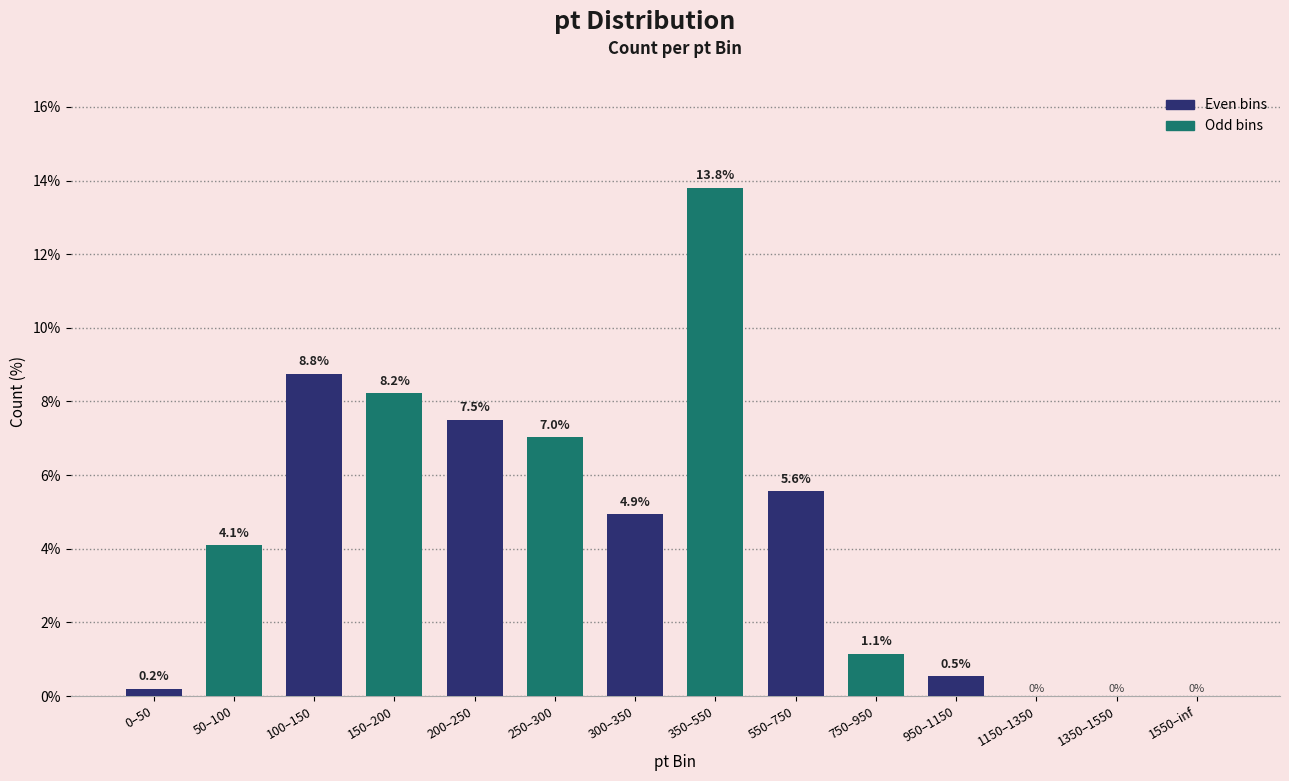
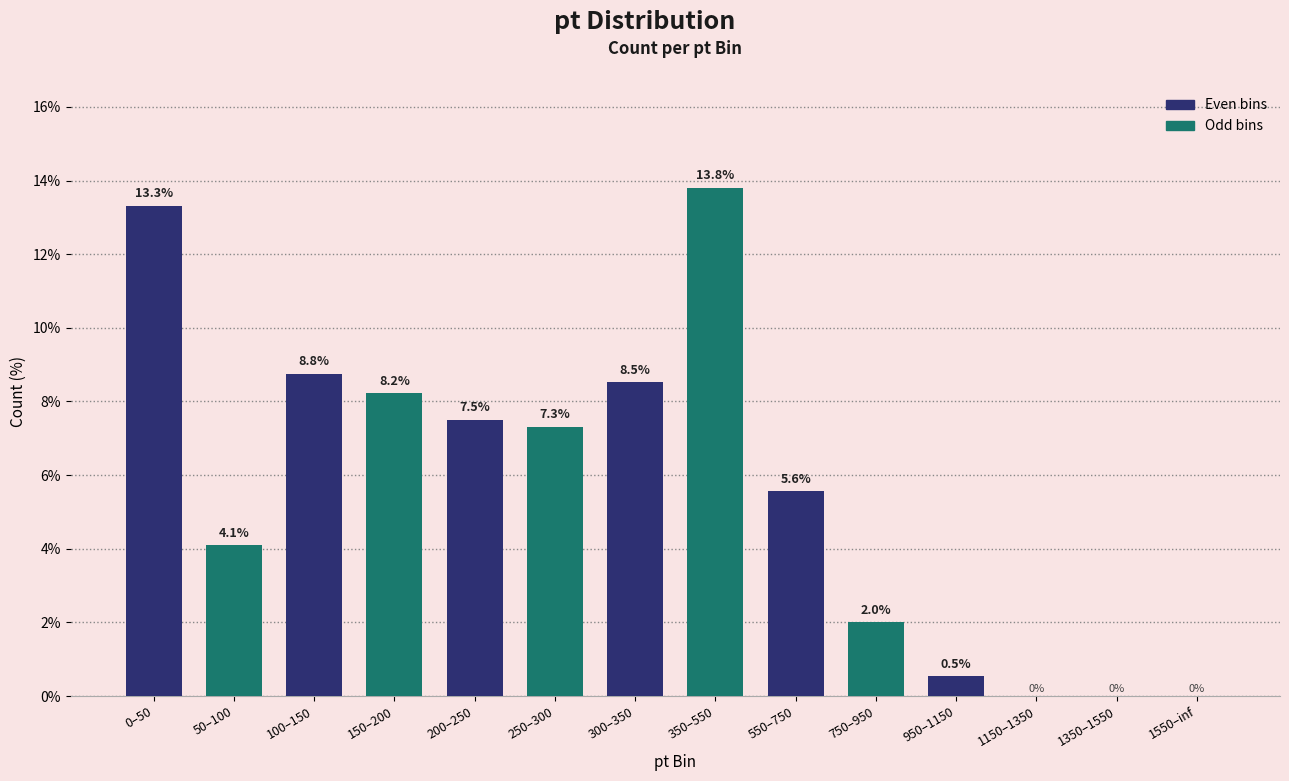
  {
-   "0–50": "0.2%",
+   "0–50": "13.3%",
    "50–100": "4.1%",
    "100–150": "8.8%",
    "150–200": "8.2%",
    "200–250": "7.5%",
-   "250–300": "7.0%",
-   "300–350": "4.9%",
+   "250–300": "7.3%",
+   "300–350": "8.5%",
    "350–550": "13.8%",
    "550–750": "5.6%",
-   "750–950": "1.1%",
+   "750–950": "2.0%",
    "950–1150": "0.5%",
    "1150–1350": "0%",
    "1350–1550": "0%",
    "1550–inf": "0%"
  }
